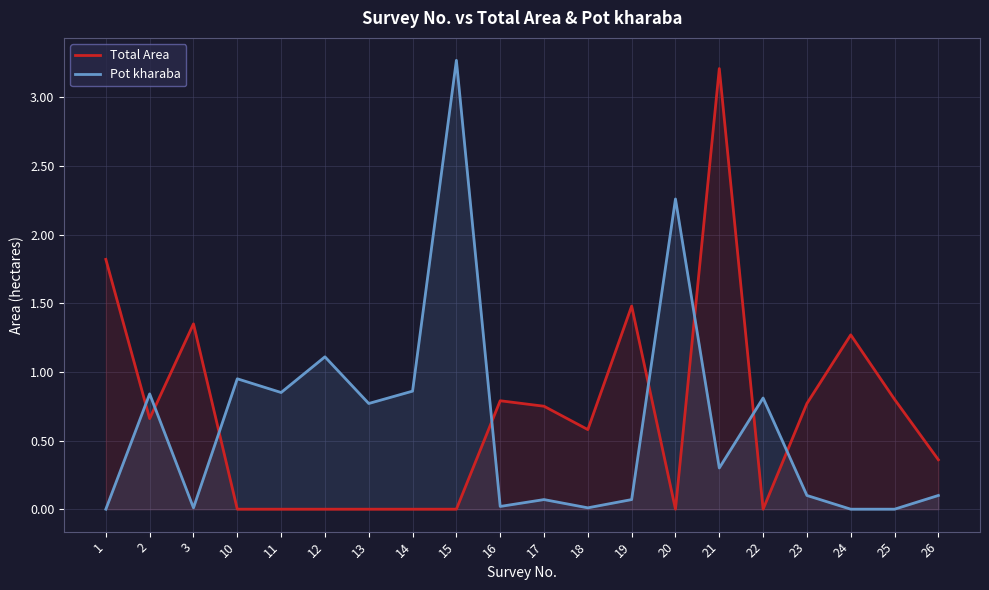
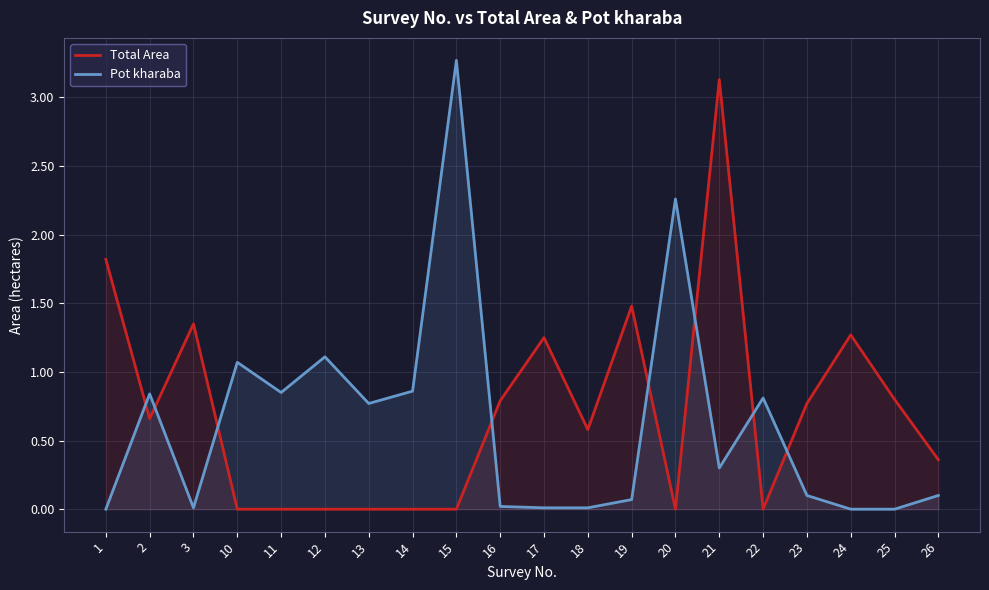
  {
    "Total Area": {
      "1": 1.82,
      "2": 0.66,
      "3": 1.35,
      "10": 0.00,
      "11": 0.00,
      "12": 0.00,
      "13": 0.00,
      "14": 0.00,
      "15": 0.00,
      "16": 0.79,
-     "17": 0.75,
+     "17": 1.25,
      "18": 0.58,
      "19": 1.48,
      "20": 0.00,
-     "21": 3.21,
+     "21": 3.13,
      "22": 0.00,
      "23": 0.77,
      "24": 1.27,
      "25": 0.80,
      "26": 0.36
    },
    "Pot kharaba": {
      "1": 0.00,
      "2": 0.84,
      "3": 0.01,
-     "10": 0.95,
+     "10": 1.07,
      "11": 0.85,
      "12": 1.11,
      "13": 0.77,
      "14": 0.86,
      "15": 3.27,
      "16": 0.02,
-     "17": 0.07,
+     "17": 0.01,
      "18": 0.01,
      "19": 0.07,
      "20": 2.26,
      "21": 0.30,
      "22": 0.81,
      "23": 0.10,
      "24": 0.00,
      "25": 0.00,
      "26": 0.10
    }
  }
